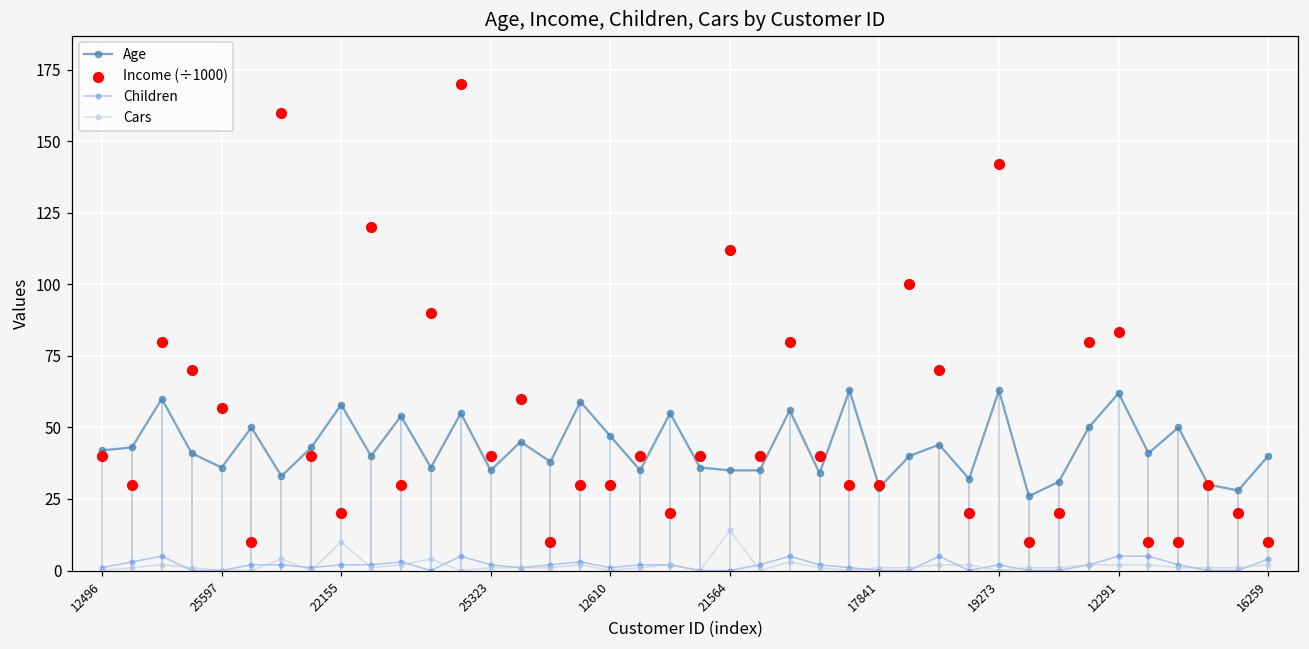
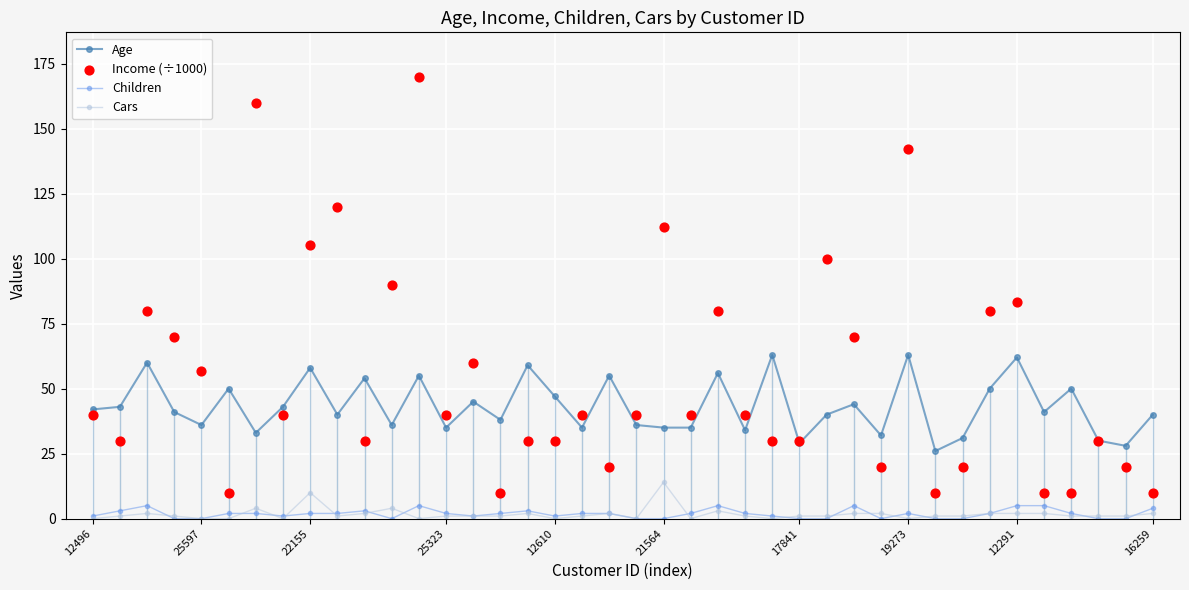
  {
    "Income (÷1000)": {
-     "22155": 20
+     "22155": 105
    },
    "Cars": {
      "22155": 10,
      "25323": 1,
      "21564": 14,
      "17841": 1,
      "12291": 2,
      "16259": 2
    }
  }
